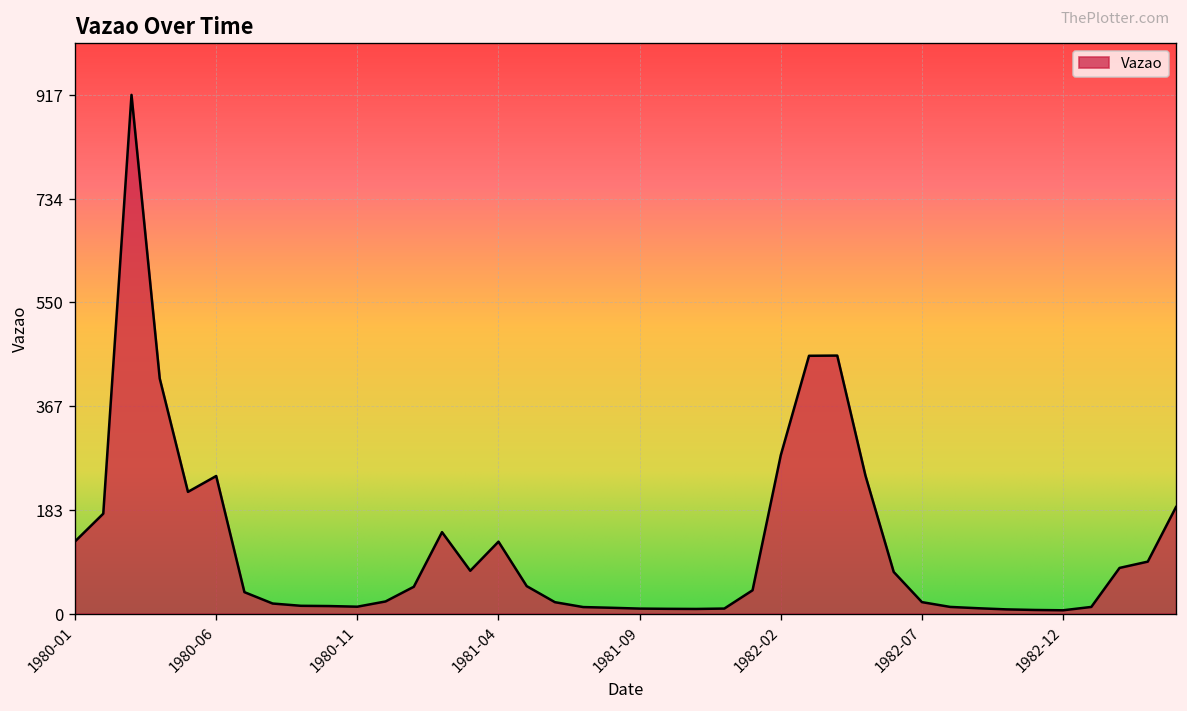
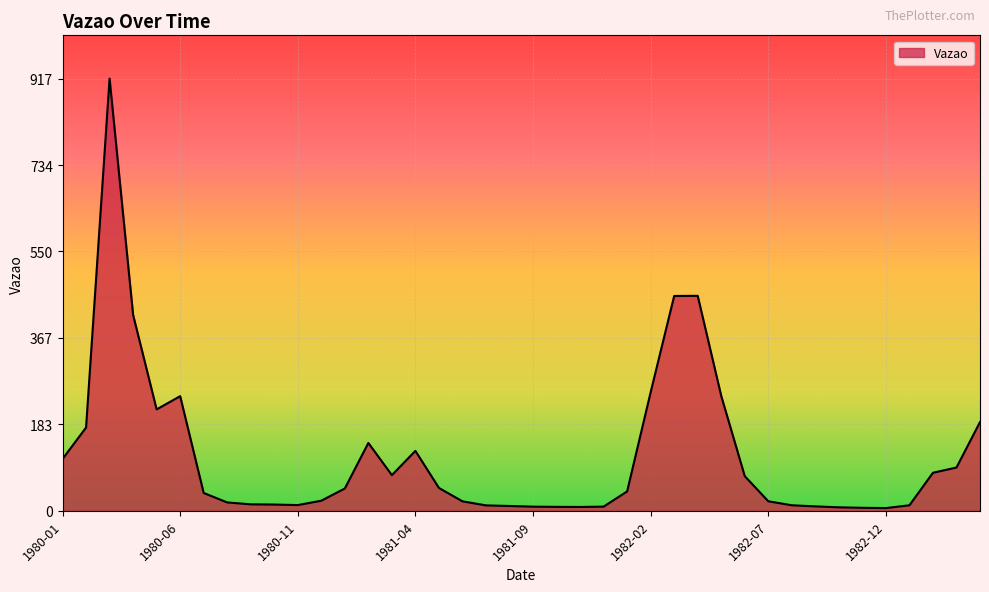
  {
-   "1980-01": 130,
+   "1980-01": 110,
    "1980-06": 240,
    "1980-11": 10,
    "1981-04": 130,
    "1981-09": 10,
-   "1982-02": 280,
+   "1982-02": 250,
    "1982-07": 20,
    "1982-12": 10
  }
